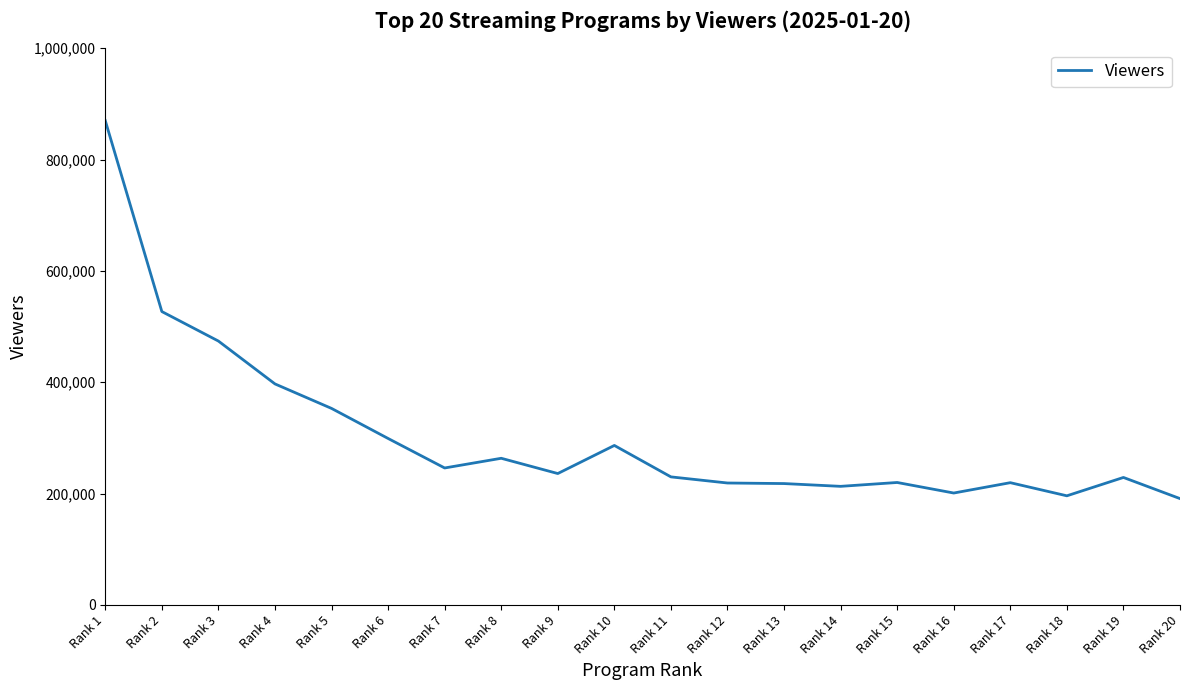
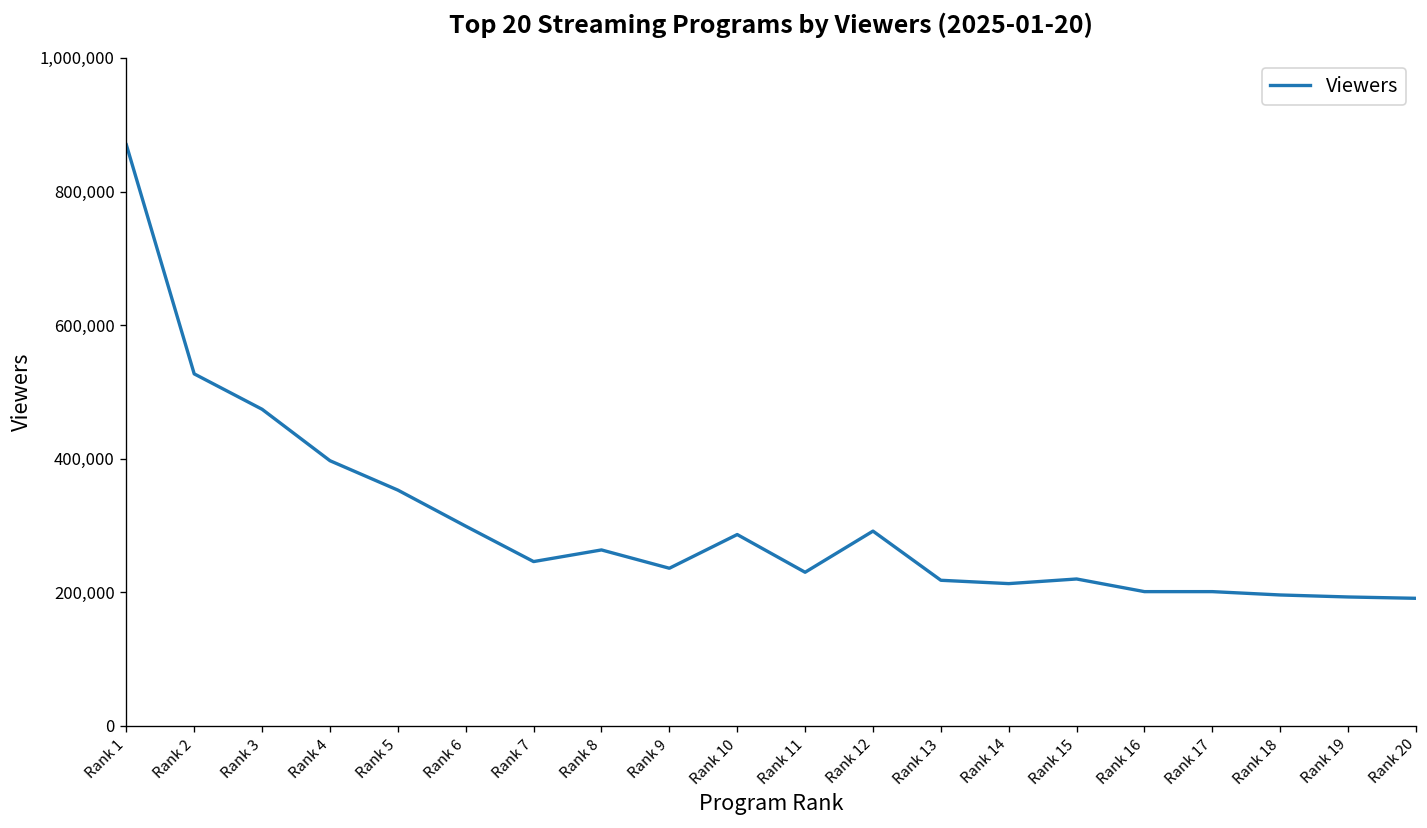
  {
    "Rank 1": "870,000",
    "Rank 2": "530,000",
    "Rank 3": "470,000",
    "Rank 4": "400,000",
    "Rank 5": "350,000",
    "Rank 6": "300,000",
    "Rank 7": "250,000",
    "Rank 8": "260,000",
    "Rank 9": "240,000",
    "Rank 10": "290,000",
    "Rank 11": "230,000",
-   "Rank 12": "220,000",
+   "Rank 12": "290,000",
    "Rank 13": "220,000",
    "Rank 14": "210,000",
    "Rank 15": "220,000",
    "Rank 16": "200,000",
-   "Rank 17": "220,000",
+   "Rank 17": "200,000",
    "Rank 18": "200,000",
-   "Rank 19": "230,000",
+   "Rank 19": "190,000",
    "Rank 20": "190,000"
  }
